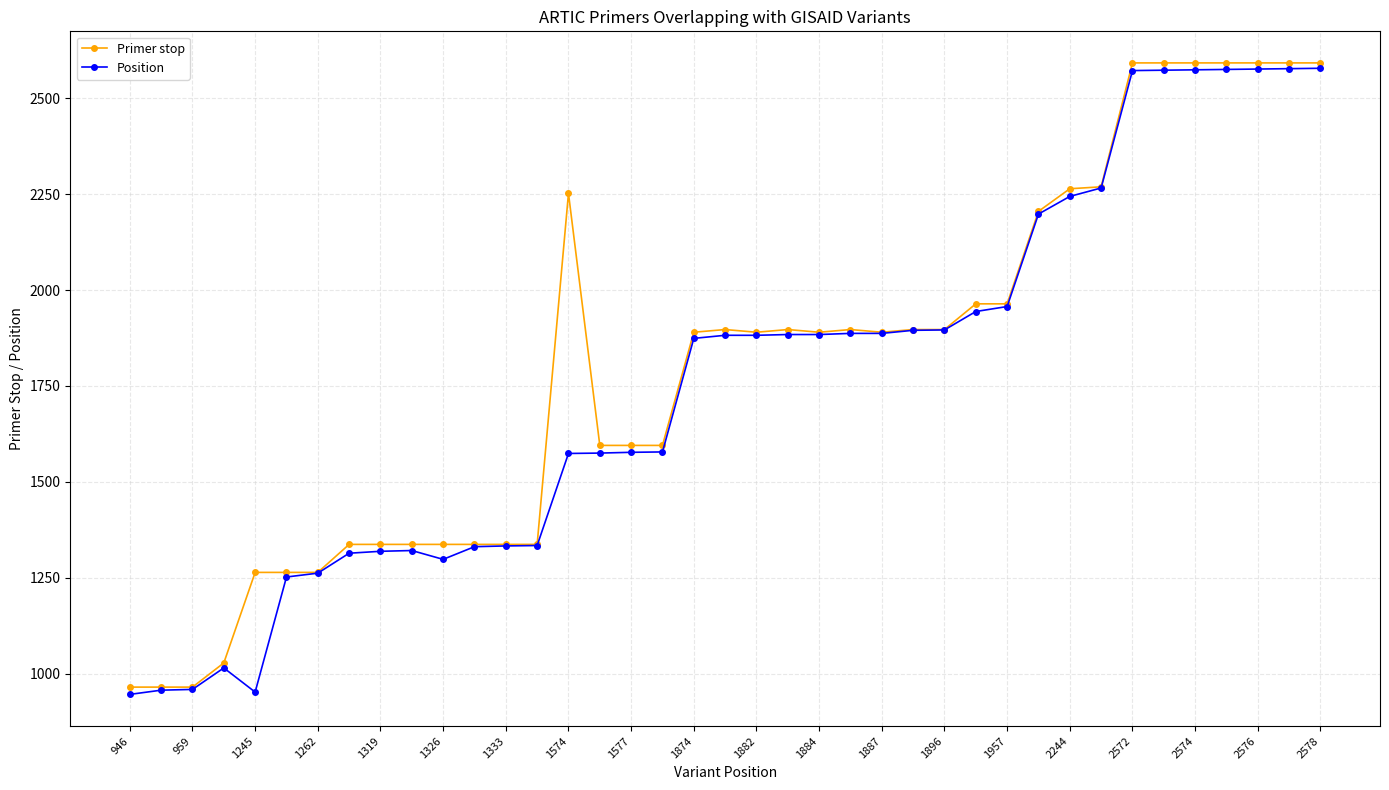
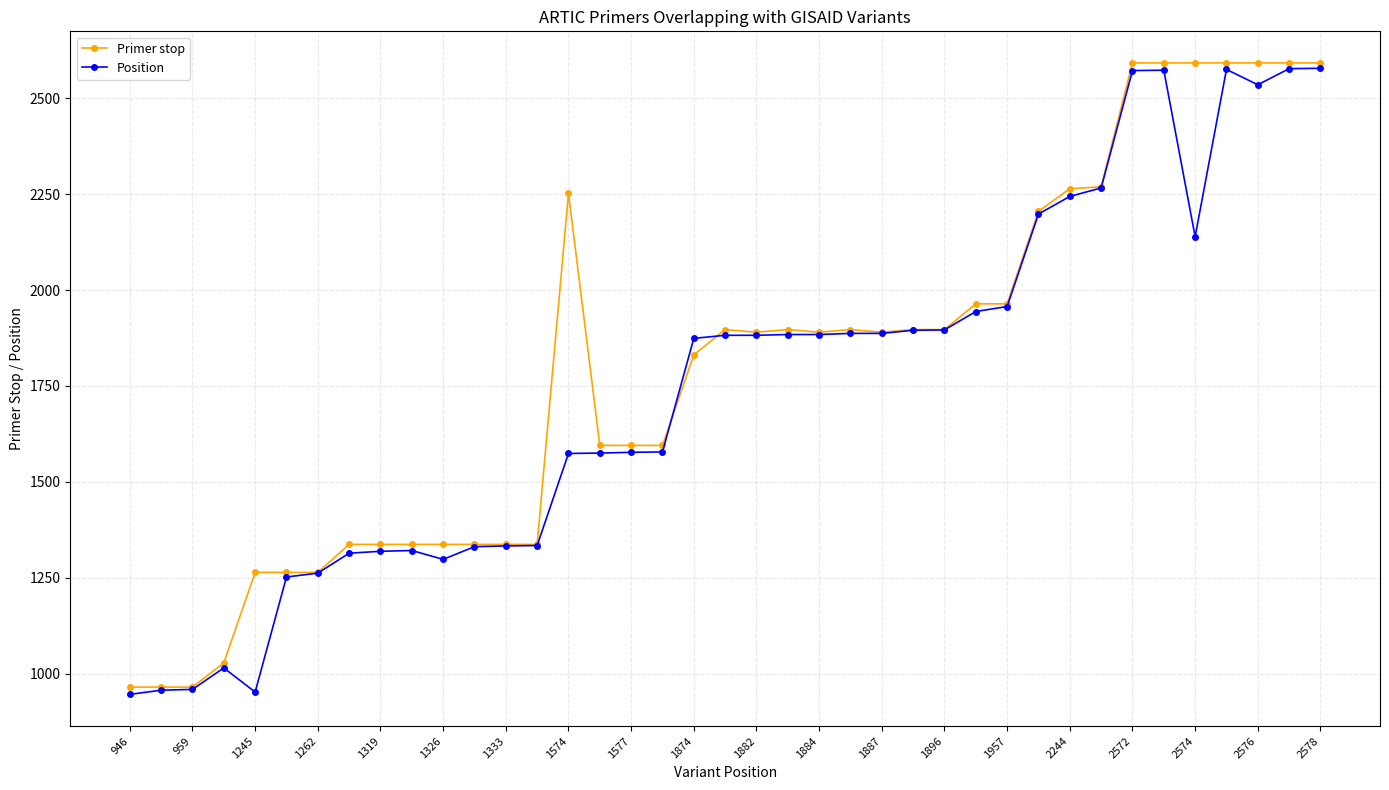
  {
    "Primer stop": {
      "946": 970,
      "1245": 1260,
      "1319": 1340,
      "1326": 1340,
      "1574": 2250,
      "1577": 1600,
-     "1874": 1890,
+     "1874": 1830,
      "1957": 1960,
      "2244": 2260,
      "2572": 2590,
      "2574": 2590,
      "2576": 2590,
      "2578": 2590
    },
    "Position": {
      "946": 950,
      "1245": 950,
      "1319": 1320,
      "1326": 1300,
      "1574": 1570,
      "1577": 1580,
      "1874": 1870,
      "1957": 1960,
      "2244": 2240,
      "2572": 2570,
-     "2574": 2570,
-     "2576": 2580,
+     "2574": 2140,
+     "2576": 2540,
      "2578": 2580
    }
  }
